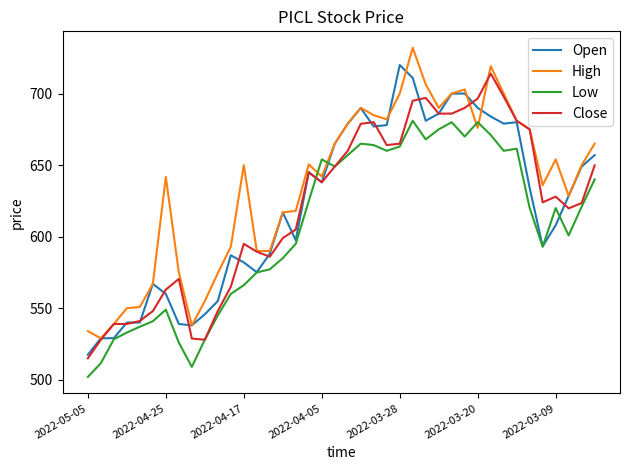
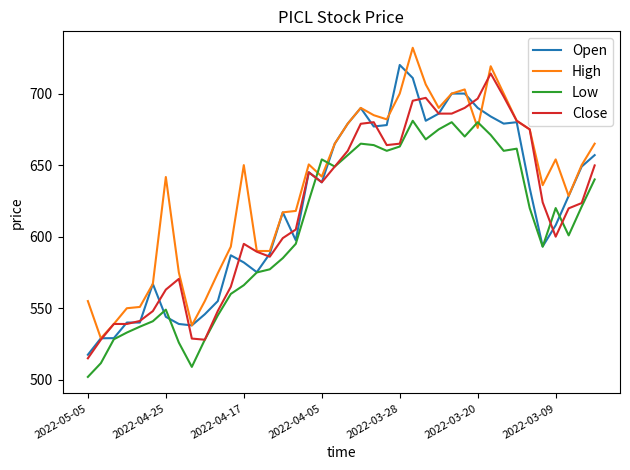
  {
    "Open": {
      "2022-05-05": 518,
-     "2022-04-25": 560,
+     "2022-04-25": 544,
      "2022-04-17": 582,
      "2022-03-28": 720,
      "2022-03-20": 690,
      "2022-03-09": 608
    },
    "High": {
-     "2022-05-05": 534,
+     "2022-05-05": 555,
      "2022-04-25": 642,
      "2022-04-17": 650,
      "2022-04-05": 642,
      "2022-03-28": 700,
      "2022-03-20": 676,
      "2022-03-09": 654
    },
    "Low": {
      "2022-05-05": 502,
      "2022-04-25": 549,
      "2022-04-17": 566,
      "2022-04-05": 654,
      "2022-03-28": 663,
      "2022-03-20": 680,
      "2022-03-09": 620
    },
    "Close": {
      "2022-05-05": 515,
      "2022-04-25": 563,
      "2022-04-17": 595,
      "2022-03-28": 665,
      "2022-03-20": 697,
-     "2022-03-09": 628
+     "2022-03-09": 600
    }
  }
